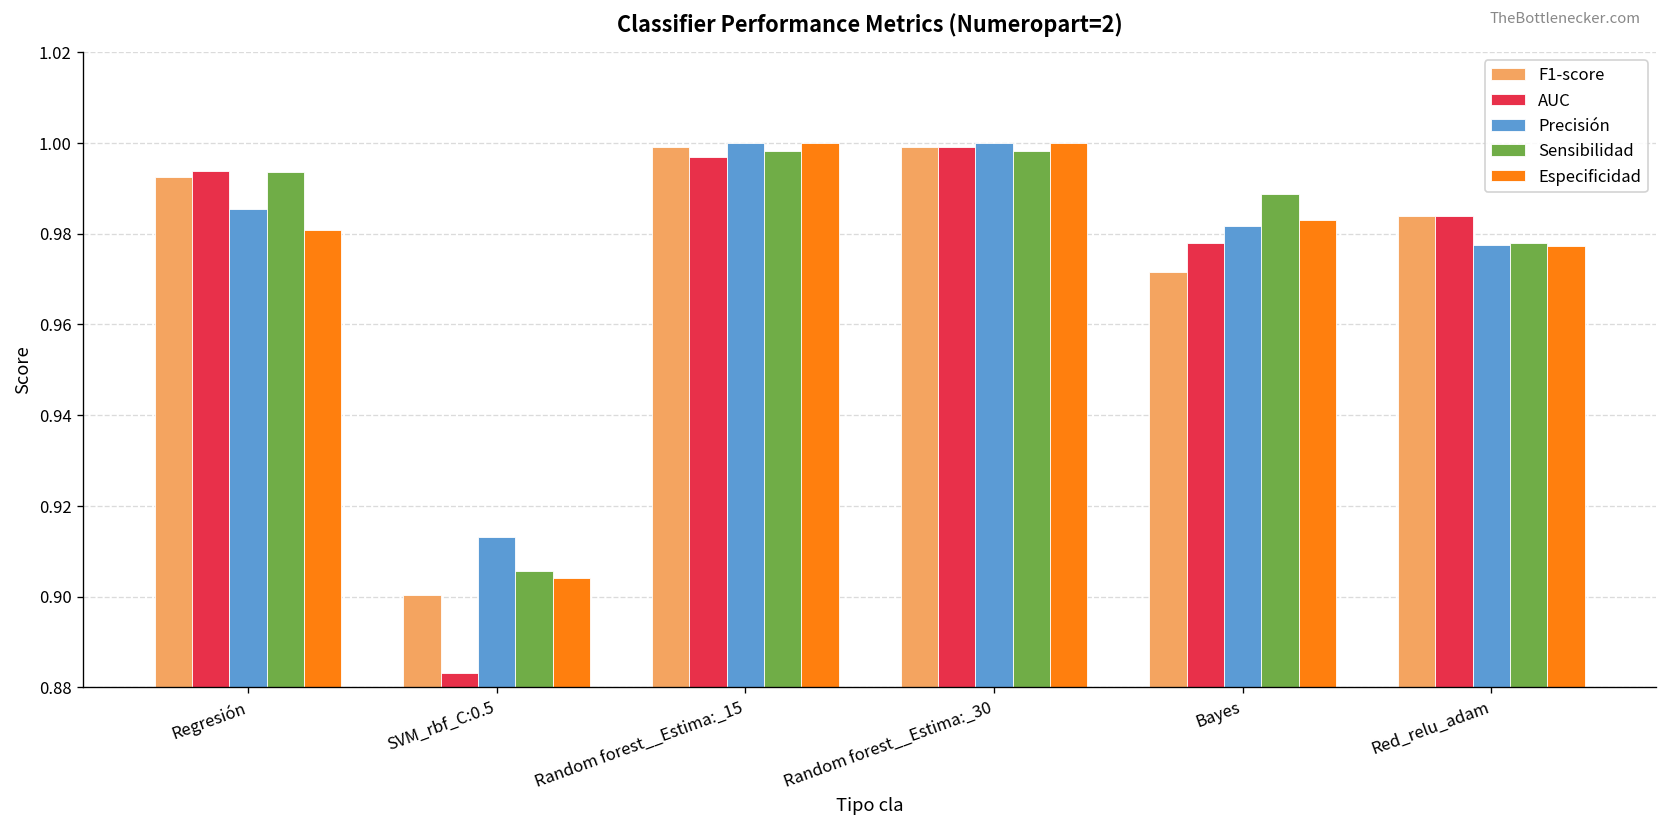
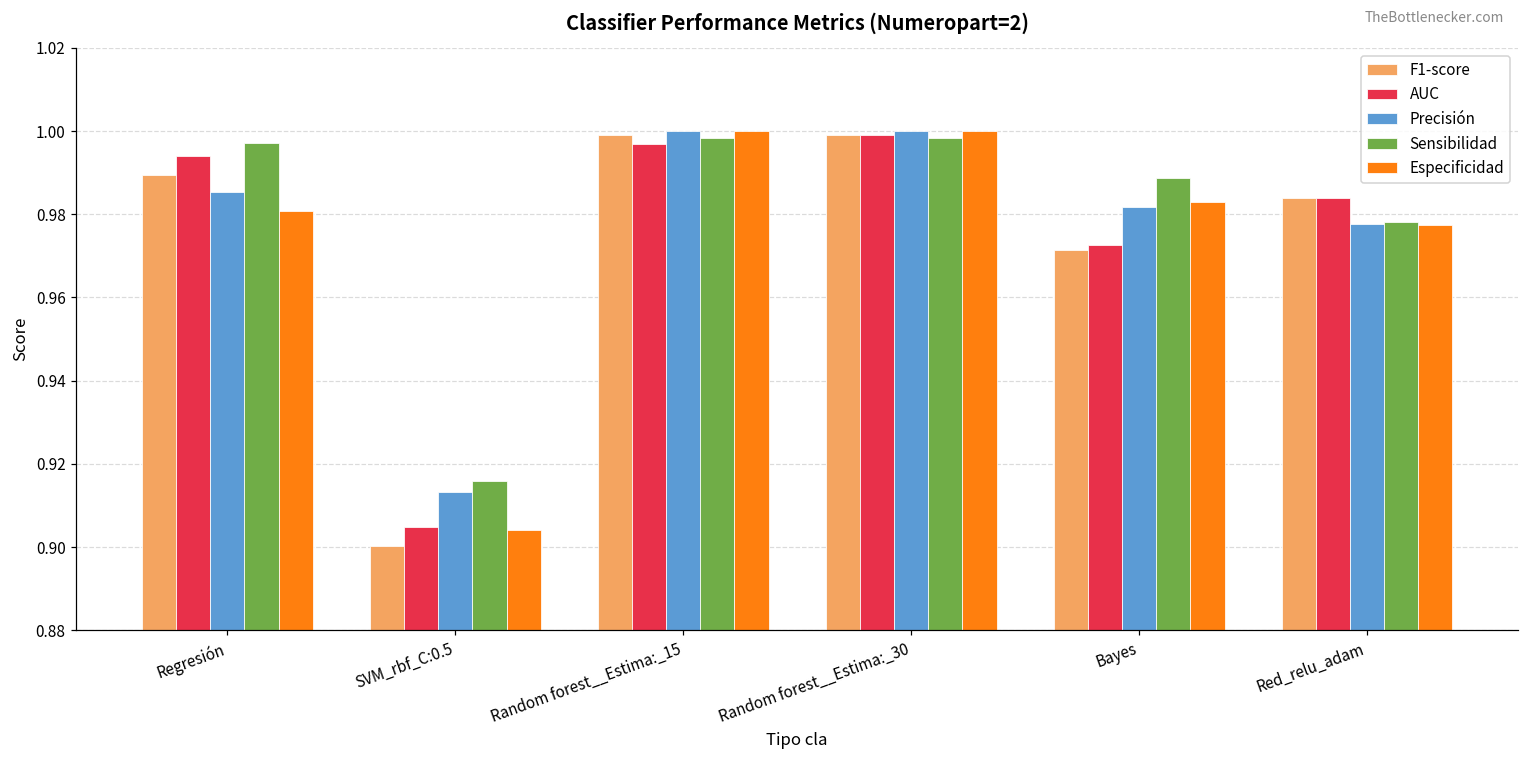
  {
    "F1-score": {
-     "Regresión": 0.992,
+     "Regresión": 0.989,
      "SVM_rbf_C:0.5": 0.900,
      "Random forest__Estima:_15": 0.999,
      "Random forest__Estima:_30": 0.999,
      "Bayes": 0.971,
      "Red_relu_adam": 0.984
    },
    "AUC": {
      "Regresión": 0.994,
-     "SVM_rbf_C:0.5": 0.883,
+     "SVM_rbf_C:0.5": 0.905,
      "Random forest__Estima:_15": 0.997,
      "Random forest__Estima:_30": 0.999,
-     "Bayes": 0.978,
+     "Bayes": 0.973,
      "Red_relu_adam": 0.984
    },
    "Precisión": {
      "Regresión": 0.985,
      "SVM_rbf_C:0.5": 0.913,
      "Random forest__Estima:_15": 1.000,
      "Random forest__Estima:_30": 1.000,
      "Bayes": 0.982,
      "Red_relu_adam": 0.978
    },
    "Sensibilidad": {
-     "Regresión": 0.994,
-     "SVM_rbf_C:0.5": 0.906,
+     "Regresión": 0.997,
+     "SVM_rbf_C:0.5": 0.916,
      "Random forest__Estima:_15": 0.998,
      "Random forest__Estima:_30": 0.998,
      "Bayes": 0.989,
      "Red_relu_adam": 0.978
    },
    "Especificidad": {
      "Regresión": 0.981,
      "SVM_rbf_C:0.5": 0.904,
      "Random forest__Estima:_15": 1.000,
      "Random forest__Estima:_30": 1.000,
      "Bayes": 0.983,
      "Red_relu_adam": 0.977
    }
  }
